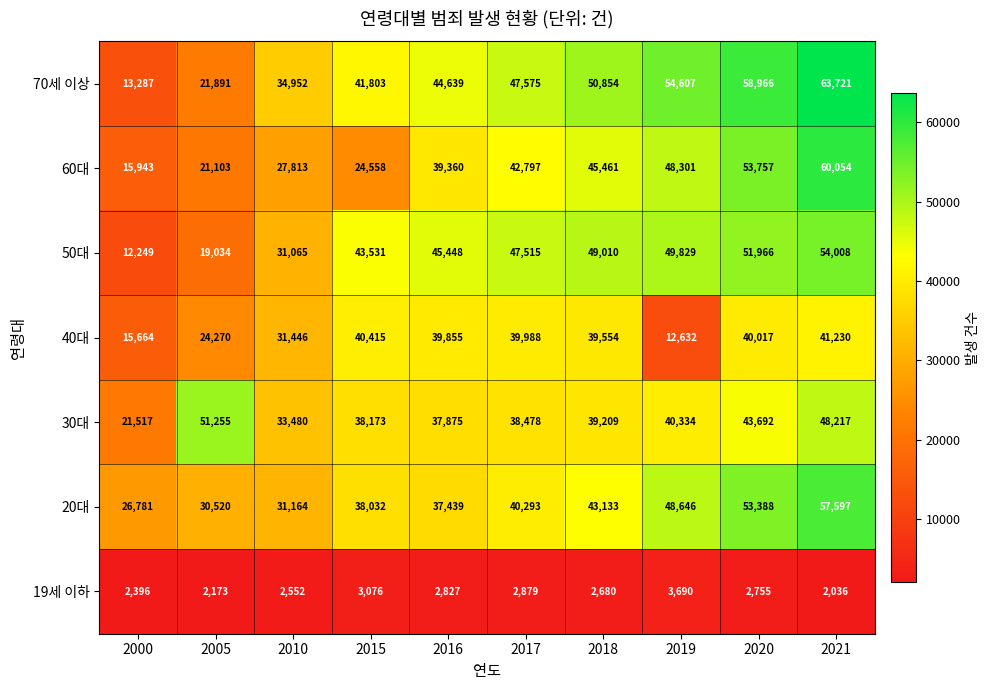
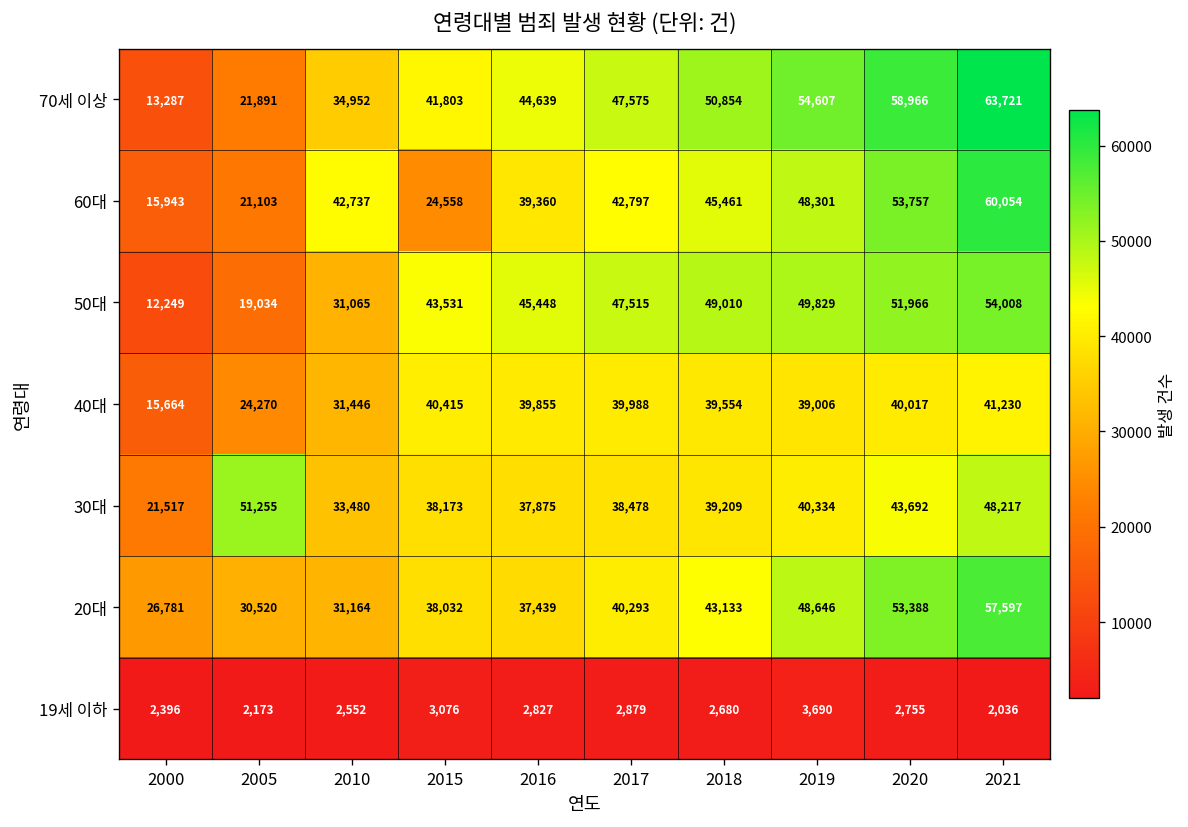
  {
    "70세 이상": {
      "2000": "13,287",
      "2005": "21,891",
      "2010": "34,952",
      "2015": "41,803",
      "2016": "44,639",
      "2017": "47,575",
      "2018": "50,854",
      "2019": "54,607",
      "2020": "58,966",
      "2021": "63,721"
    },
    "60대": {
      "2000": "15,943",
      "2005": "21,103",
-     "2010": "27,813",
+     "2010": "42,737",
      "2015": "24,558",
      "2016": "39,360",
      "2017": "42,797",
      "2018": "45,461",
      "2019": "48,301",
      "2020": "53,757",
      "2021": "60,054"
    },
    "50대": {
      "2000": "12,249",
      "2005": "19,034",
      "2010": "31,065",
      "2015": "43,531",
      "2016": "45,448",
      "2017": "47,515",
      "2018": "49,010",
      "2019": "49,829",
      "2020": "51,966",
      "2021": "54,008"
    },
    "40대": {
      "2000": "15,664",
      "2005": "24,270",
      "2010": "31,446",
      "2015": "40,415",
      "2016": "39,855",
      "2017": "39,988",
      "2018": "39,554",
-     "2019": "12,632",
+     "2019": "39,006",
      "2020": "40,017",
      "2021": "41,230"
    },
    "30대": {
      "2000": "21,517",
      "2005": "51,255",
      "2010": "33,480",
      "2015": "38,173",
      "2016": "37,875",
      "2017": "38,478",
      "2018": "39,209",
      "2019": "40,334",
      "2020": "43,692",
      "2021": "48,217"
    },
    "20대": {
      "2000": "26,781",
      "2005": "30,520",
      "2010": "31,164",
      "2015": "38,032",
      "2016": "37,439",
      "2017": "40,293",
      "2018": "43,133",
      "2019": "48,646",
      "2020": "53,388",
      "2021": "57,597"
    },
    "19세 이하": {
      "2000": "2,396",
      "2005": "2,173",
      "2010": "2,552",
      "2015": "3,076",
      "2016": "2,827",
      "2017": "2,879",
      "2018": "2,680",
      "2019": "3,690",
      "2020": "2,755",
      "2021": "2,036"
    }
  }
